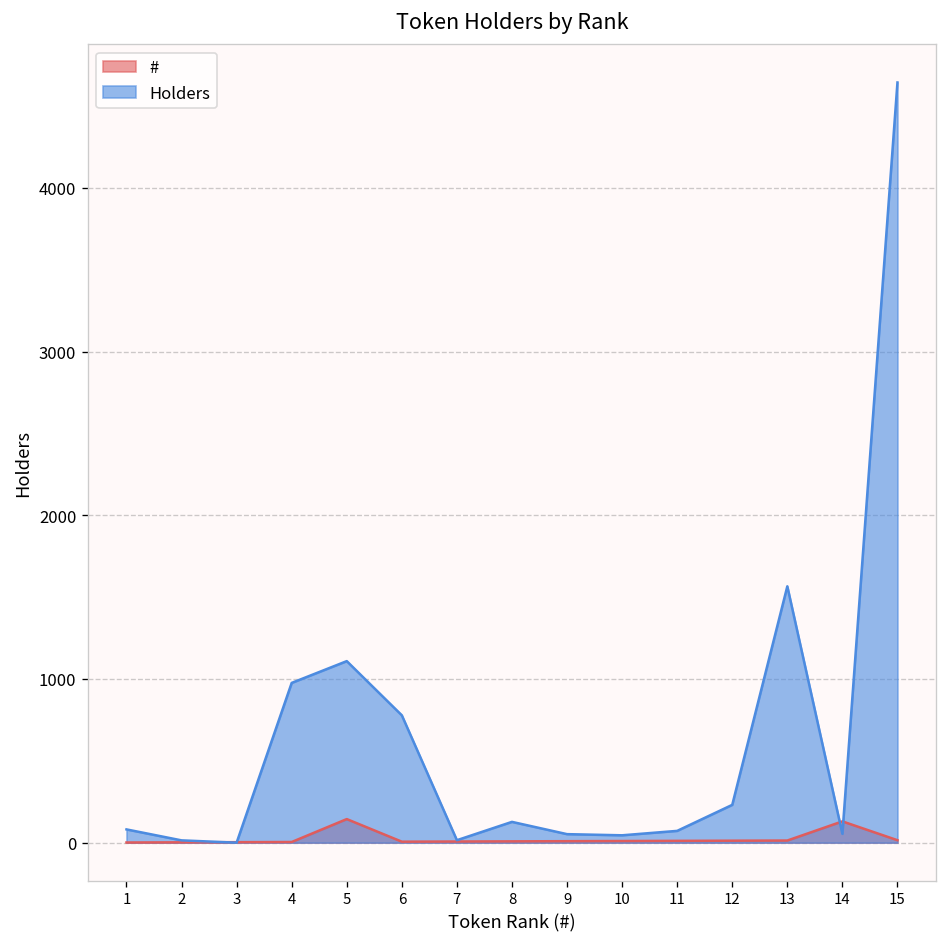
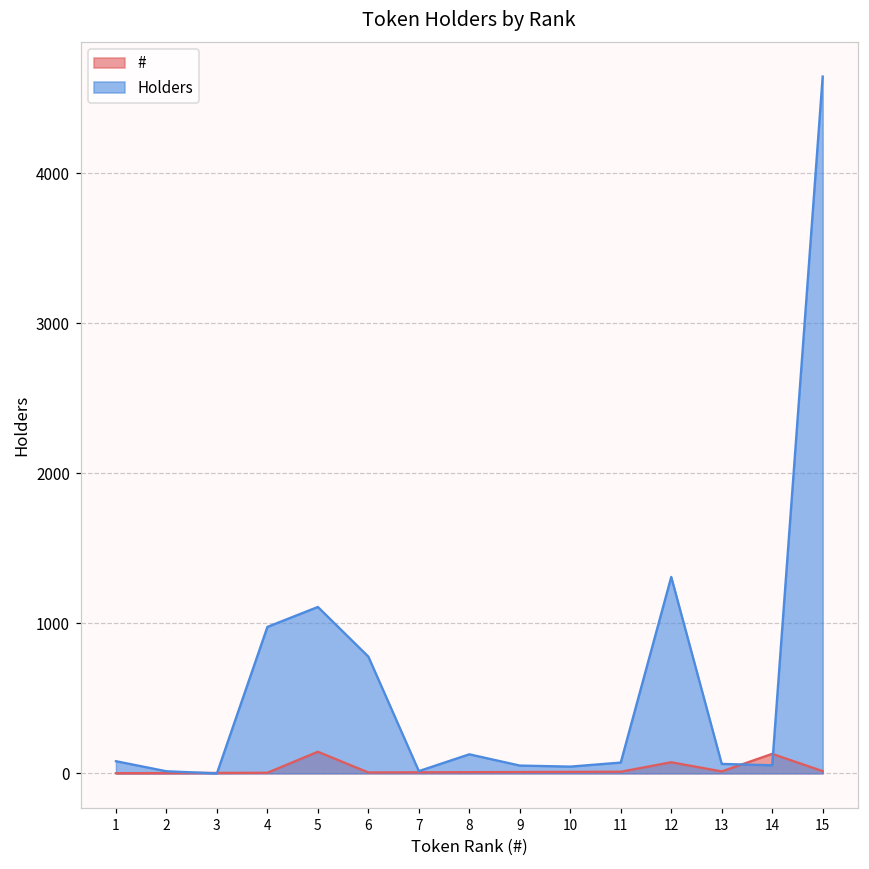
  {
    "#": {
      "1": 0,
      "4": 0,
      "5": 140,
      "6": 10,
      "8": 10,
      "9": 10,
      "10": 10,
      "11": 10,
-     "12": 10,
+     "12": 70,
      "13": 10,
      "14": 130,
      "15": 20
    },
    "Holders": {
      "1": 80,
      "4": 980,
      "5": 1110,
      "6": 780,
      "8": 130,
      "9": 50,
      "10": 50,
      "11": 70,
-     "12": 230,
-     "13": 1570,
+     "12": 1310,
+     "13": 60,
      "14": 50,
      "15": 4640
    }
  }
